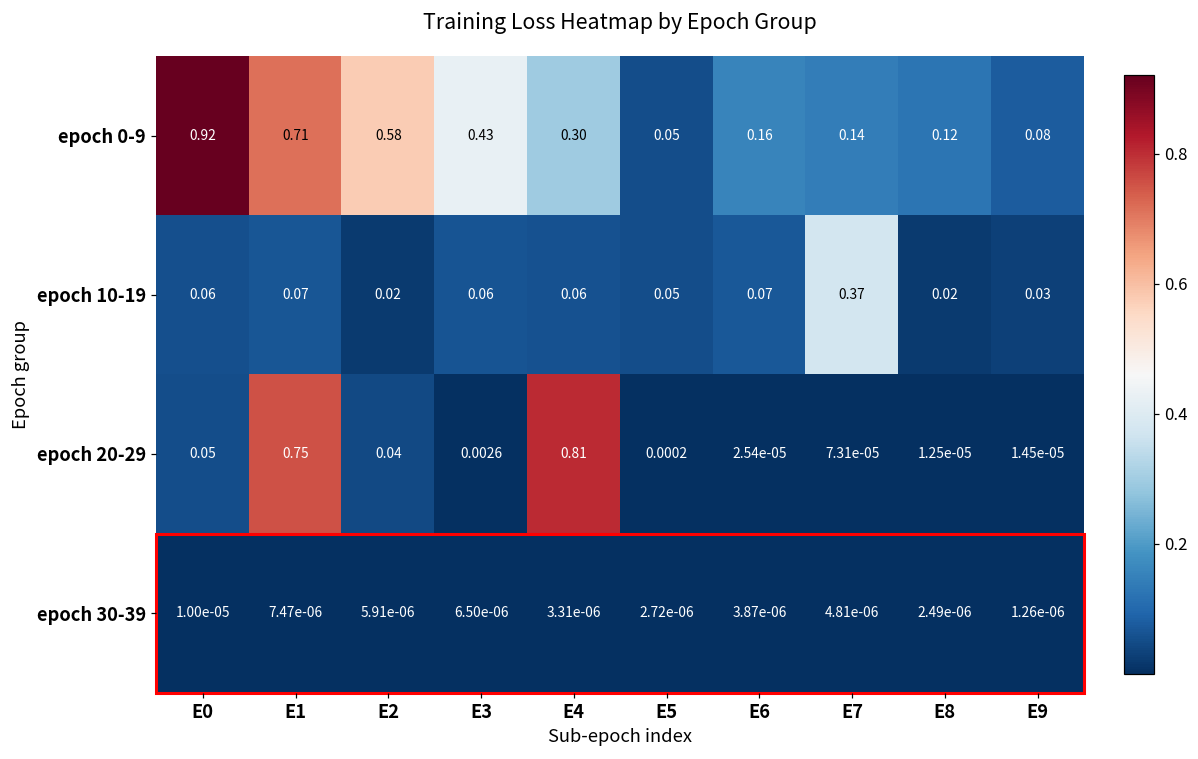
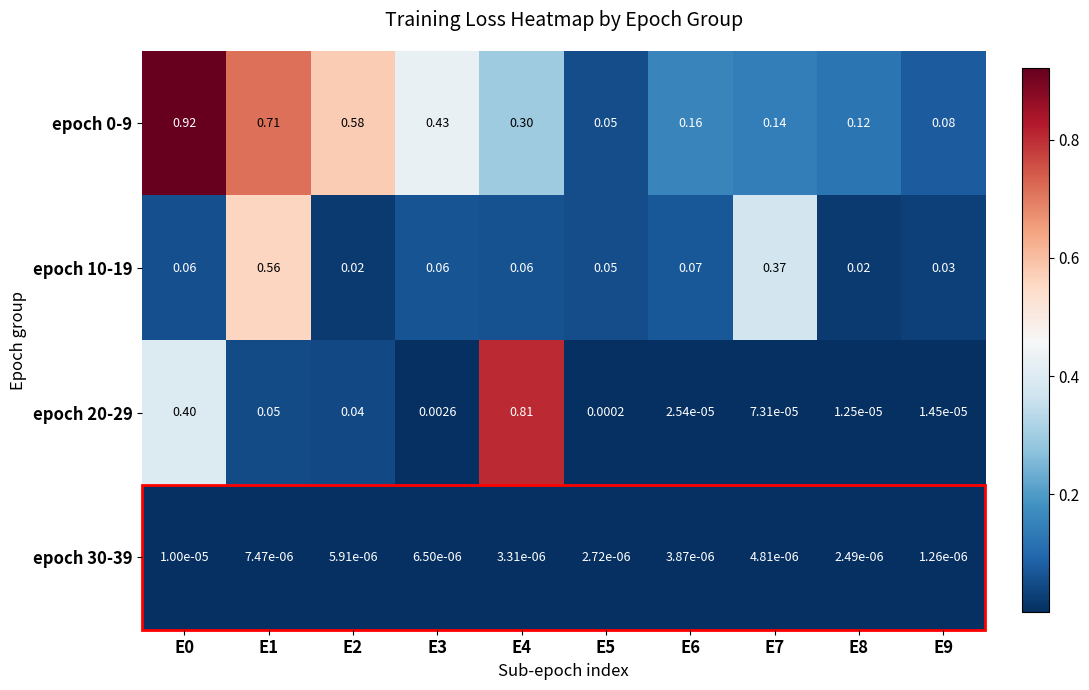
  {
    "epoch 0-9": {
      "E0": "0.92",
      "E1": "0.71",
      "E2": "0.58",
      "E3": "0.43",
      "E4": "0.30",
      "E5": "0.05",
      "E6": "0.16",
      "E7": "0.14",
      "E8": "0.12",
      "E9": "0.08"
    },
    "epoch 10-19": {
      "E0": "0.06",
-     "E1": "0.07",
+     "E1": "0.56",
      "E2": "0.02",
      "E3": "0.06",
      "E4": "0.06",
      "E5": "0.05",
      "E6": "0.07",
      "E7": "0.37",
      "E8": "0.02",
      "E9": "0.03"
    },
    "epoch 20-29": {
-     "E0": "0.05",
-     "E1": "0.75",
+     "E0": "0.40",
+     "E1": "0.05",
      "E2": "0.04",
      "E3": "0.0026",
      "E4": "0.81",
      "E5": "0.0002",
      "E6": "2.54e-05",
      "E7": "7.31e-05",
      "E8": "1.25e-05",
      "E9": "1.45e-05"
    },
    "epoch 30-39": {
      "E0": "1.00e-05",
      "E1": "7.47e-06",
      "E2": "5.91e-06",
      "E3": "6.50e-06",
      "E4": "3.31e-06",
      "E5": "2.72e-06",
      "E6": "3.87e-06",
      "E7": "4.81e-06",
      "E8": "2.49e-06",
      "E9": "1.26e-06"
    }
  }
